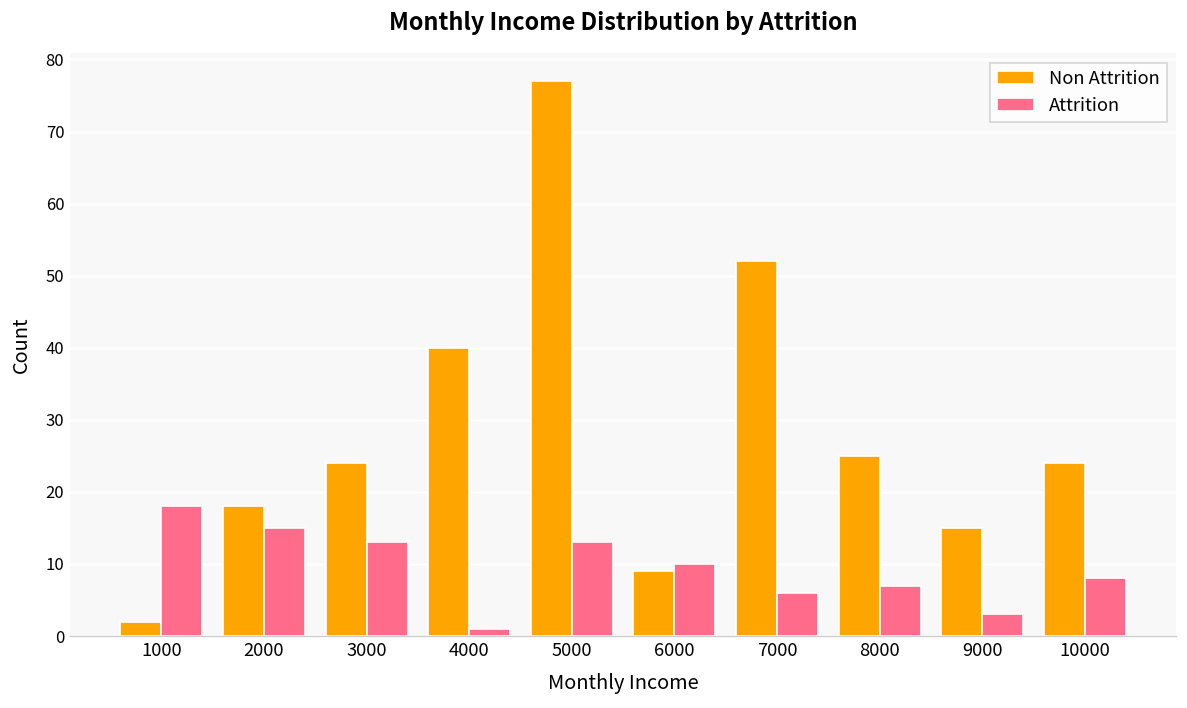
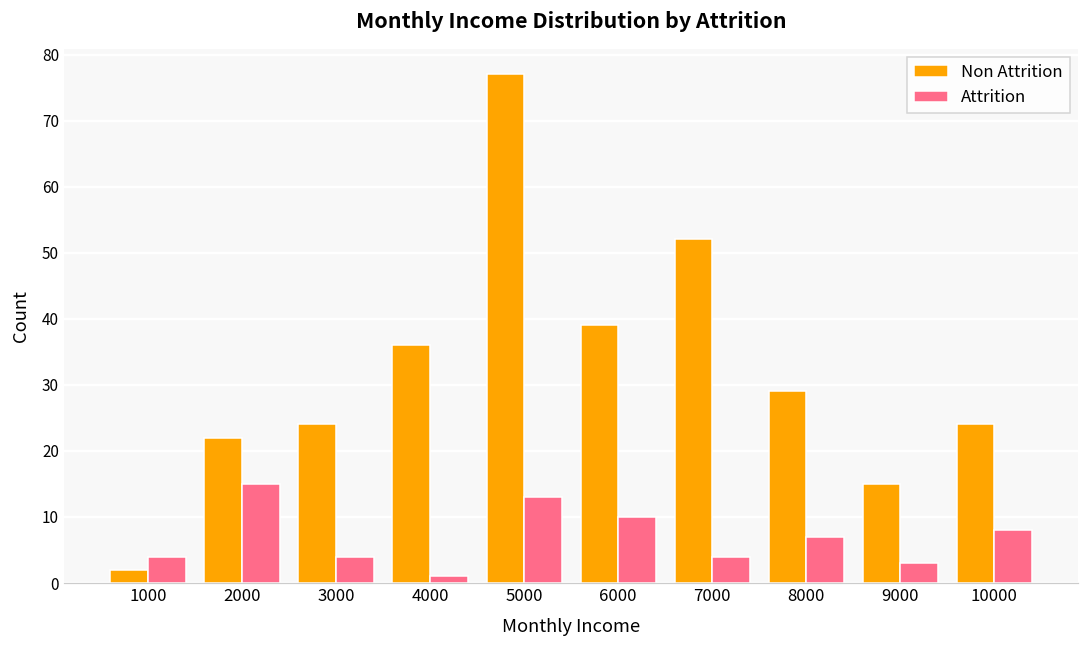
  {
    "Non Attrition": {
      "1000": 2,
-     "2000": 18,
+     "2000": 22,
      "3000": 24,
-     "4000": 40,
+     "4000": 36,
      "5000": 77,
-     "6000": 9,
+     "6000": 39,
      "7000": 52,
-     "8000": 25,
+     "8000": 29,
      "9000": 15,
      "10000": 24
    },
    "Attrition": {
-     "1000": 18,
+     "1000": 4,
      "2000": 15,
-     "3000": 13,
+     "3000": 4,
      "4000": 1,
      "5000": 13,
      "6000": 10,
-     "7000": 6,
+     "7000": 4,
      "8000": 7,
      "9000": 3,
      "10000": 8
    }
  }
